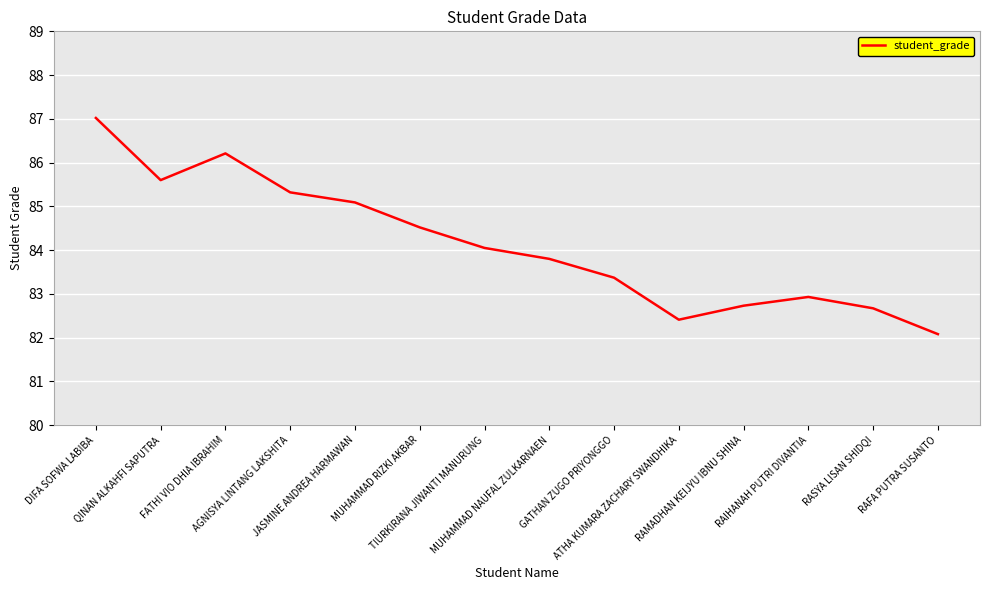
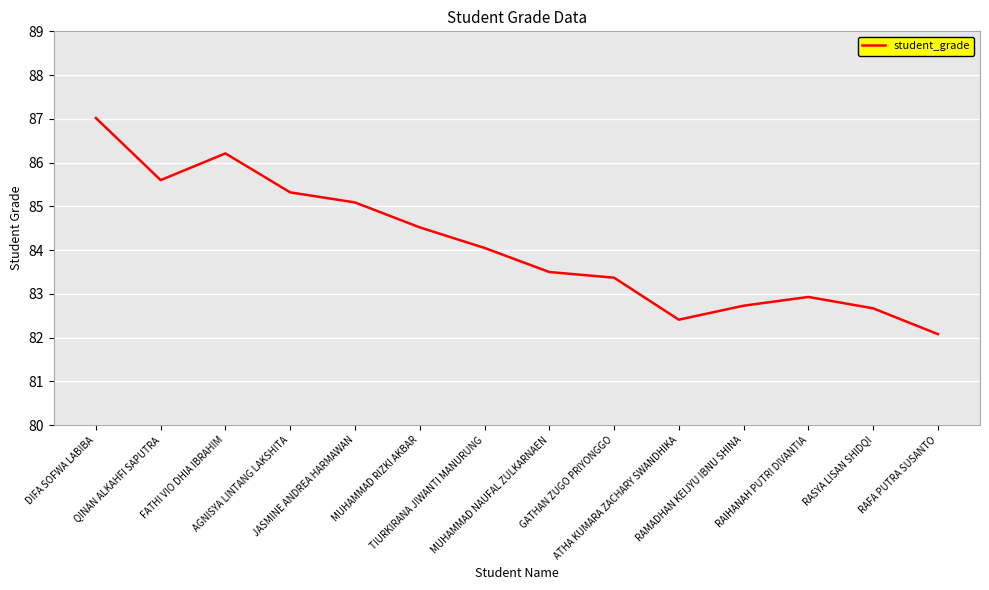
  {
    "DIFA SOFWA LABIBA": 87.0,
    "QINAN ALKAHFI SAPUTRA": 85.6,
    "FATHI VIO DHIA IBRAHIM": 86.2,
    "AGNISYA LINTANG LAKSHITA": 85.3,
    "JASMINE ANDREA HARMAWAN": 85.1,
    "MUHAMMAD RIZKI AKBAR": 84.5,
    "TIURKIRANA JIWANTI MANURUNG": 84.1,
-   "MUHAMMAD NAUFAL ZULKARNAEN": 83.8,
+   "MUHAMMAD NAUFAL ZULKARNAEN": 83.5,
    "GATHAN ZUGO PRIYONGGO": 83.4,
    "ATHA KUMARA ZACHARY SWANDHIKA": 82.4,
    "RAMADHAN KEIJYU IBNU SHINA": 82.7,
    "RAIHANAH PUTRI DIVANTIA": 82.9,
    "RASYA LISAN SHIDQI": 82.7,
    "RAFA PUTRA SUSANTO": 82.1
  }
